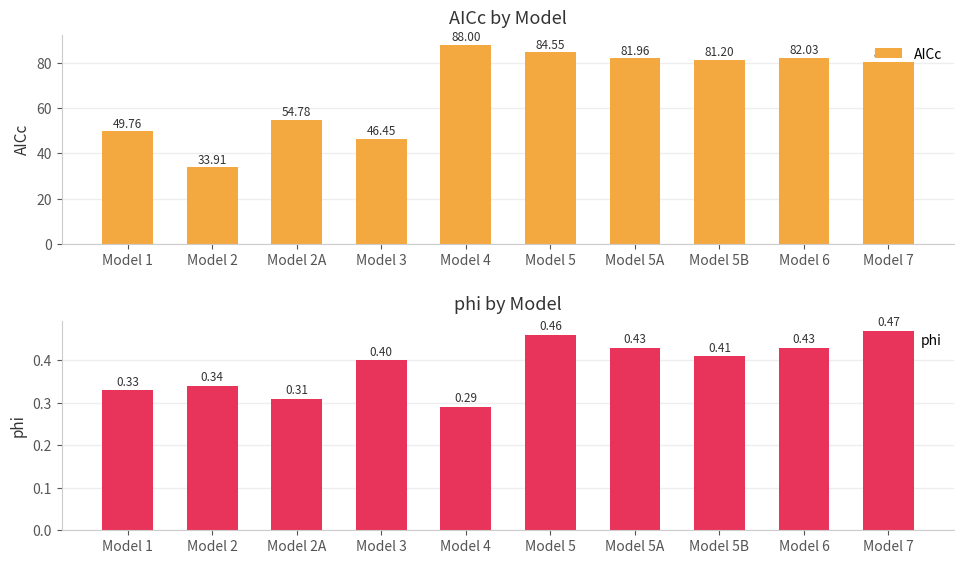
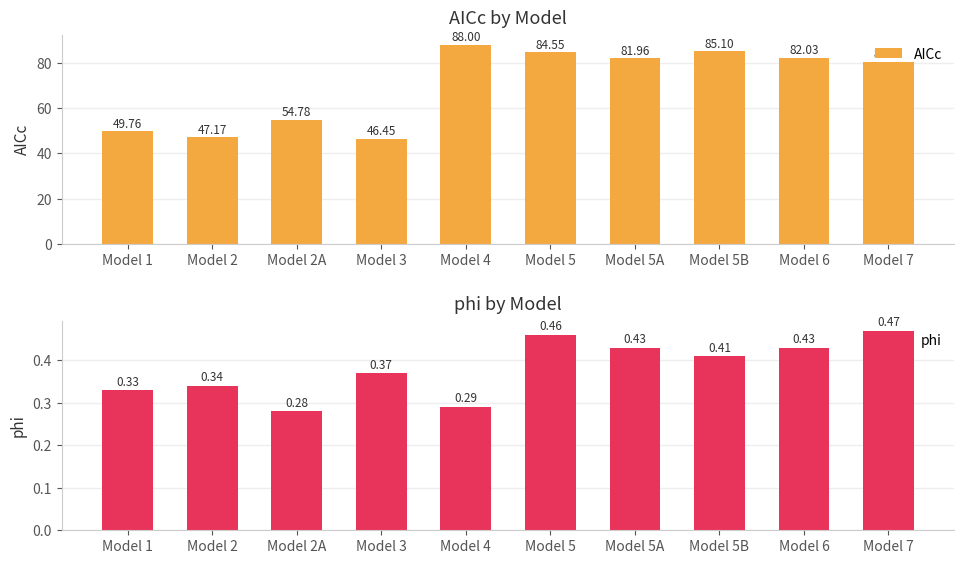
  {
    "AICc by Model": {
      "Model 1": 49.76,
-     "Model 2": 33.91,
+     "Model 2": 47.17,
      "Model 2A": 54.78,
      "Model 3": 46.45,
      "Model 4": 88.00,
      "Model 5": 84.55,
      "Model 5A": 81.96,
-     "Model 5B": 81.20,
+     "Model 5B": 85.10,
      "Model 6": 82.03,
      "Model 7": 80.47
    },
    "phi by Model": {
      "Model 1": 0.33,
      "Model 2": 0.34,
-     "Model 2A": 0.31,
-     "Model 3": 0.40,
+     "Model 2A": 0.28,
+     "Model 3": 0.37,
      "Model 4": 0.29,
      "Model 5": 0.46,
      "Model 5A": 0.43,
      "Model 5B": 0.41,
      "Model 6": 0.43,
      "Model 7": 0.47
    }
  }
